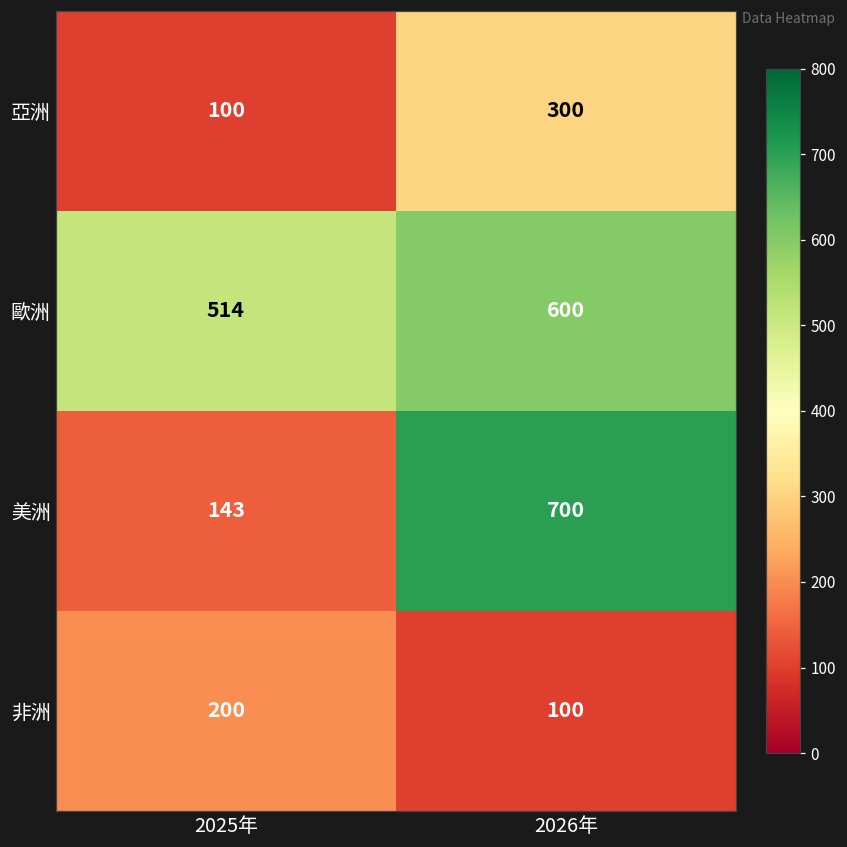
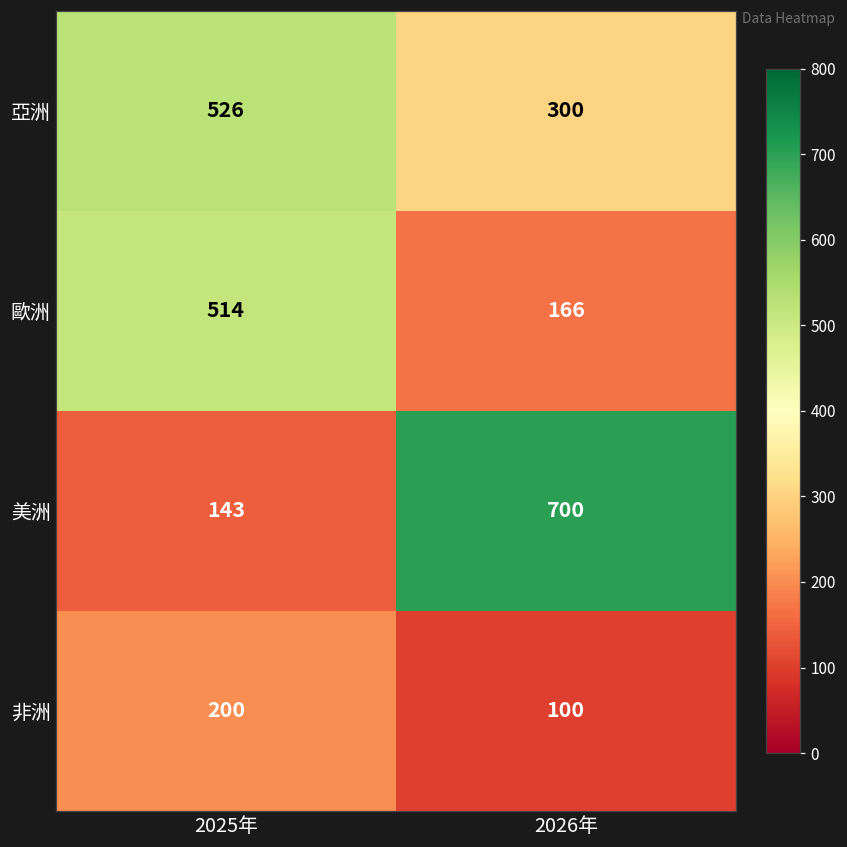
  {
    "亞洲": {
-     "2025年": 100,
+     "2025年": 526,
      "2026年": 300
    },
    "歐洲": {
      "2025年": 514,
-     "2026年": 600
+     "2026年": 166
    },
    "美洲": {
      "2025年": 143,
      "2026年": 700
    },
    "非洲": {
      "2025年": 200,
      "2026年": 100
    }
  }
